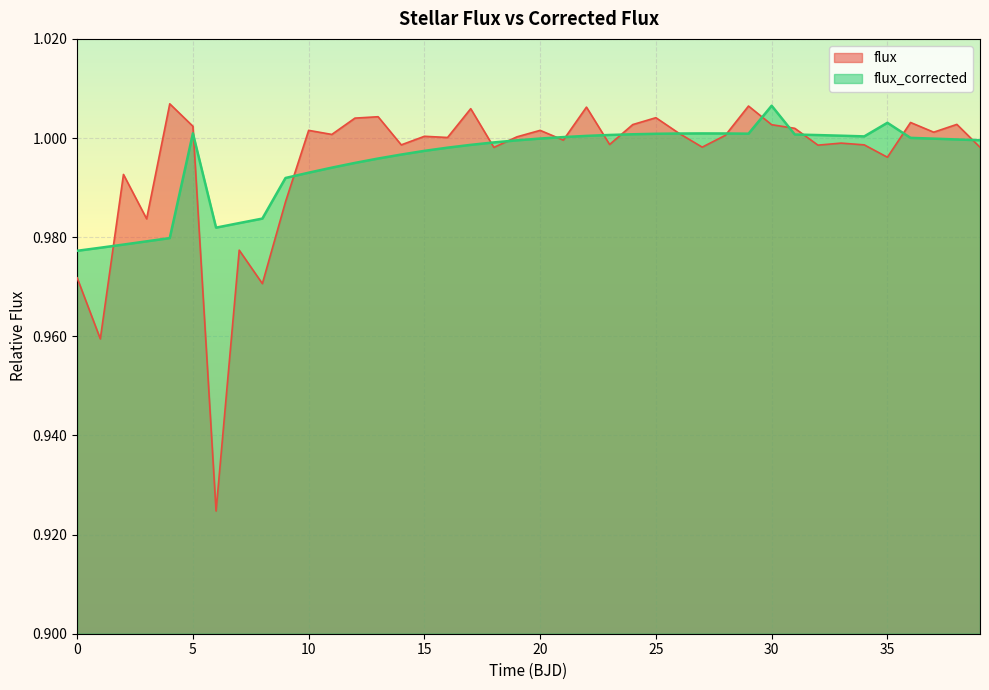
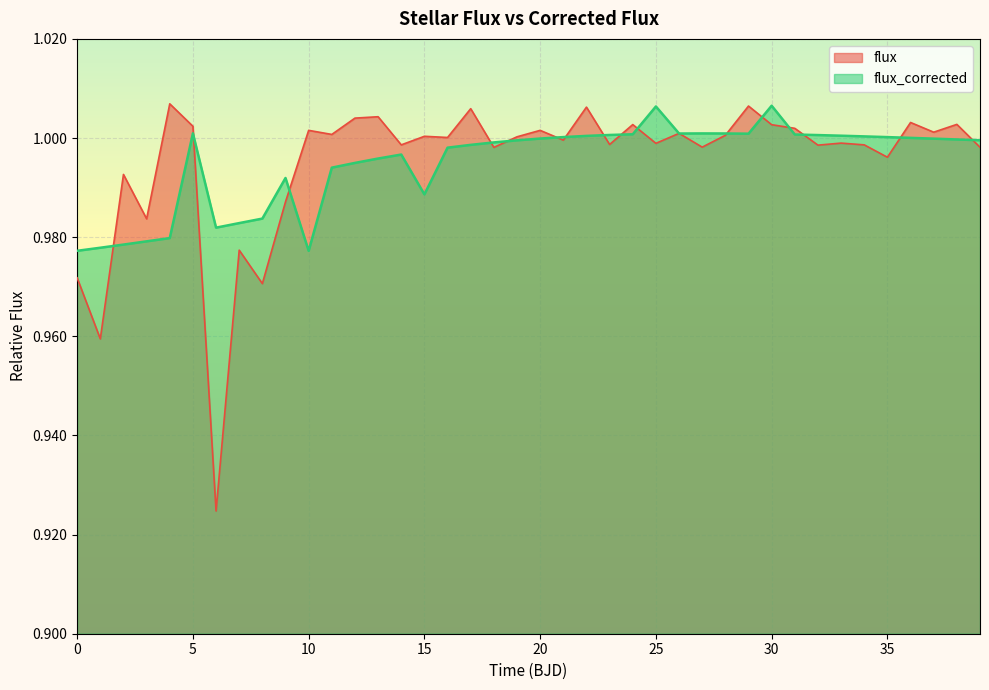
  {
    "flux": {
      "0": 0.972,
      "5": 1.002,
      "10": 1.002,
      "15": 1.000,
      "20": 1.002,
-     "25": 1.004,
+     "25": 0.999,
      "30": 1.003,
      "35": 0.996
    },
    "flux_corrected": {
      "0": 0.977,
      "5": 1.001,
-     "10": 0.993,
-     "15": 0.997,
+     "10": 0.977,
+     "15": 0.989,
      "20": 1.000,
-     "25": 1.001,
+     "25": 1.006,
      "30": 1.007,
-     "35": 1.003
+     "35": 1.000
    }
  }
